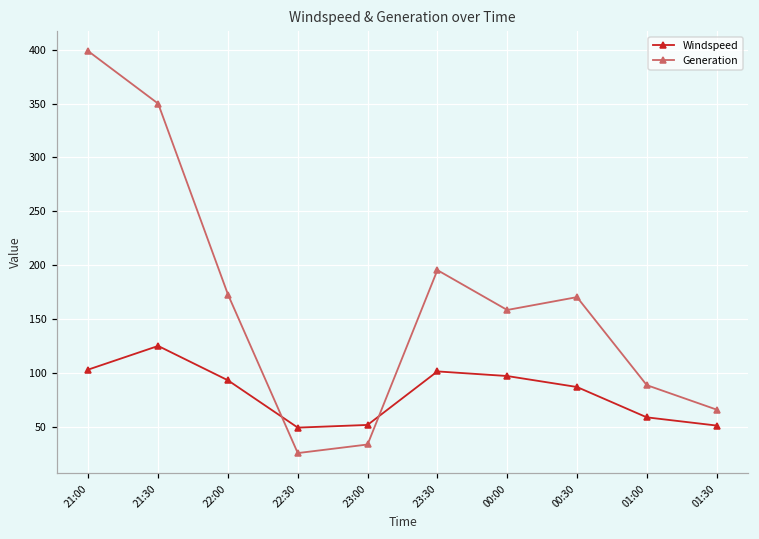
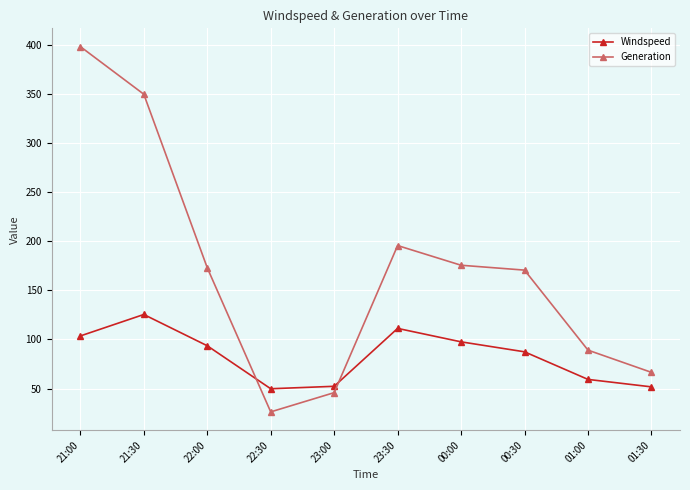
  {
    "Windspeed": {
      "21:00": 100,
      "21:30": 130,
      "22:00": 90,
      "22:30": 50,
      "23:00": 50,
-     "23:30": 100,
+     "23:30": 110,
      "00:00": 100,
      "00:30": 90,
      "01:00": 60,
      "01:30": 50
    },
    "Generation": {
      "21:00": 400,
      "21:30": 350,
      "22:00": 170,
      "22:30": 30,
-     "23:00": 30,
+     "23:00": 50,
      "23:30": 200,
-     "00:00": 160,
+     "00:00": 180,
      "00:30": 170,
      "01:00": 90,
      "01:30": 70
    }
  }
